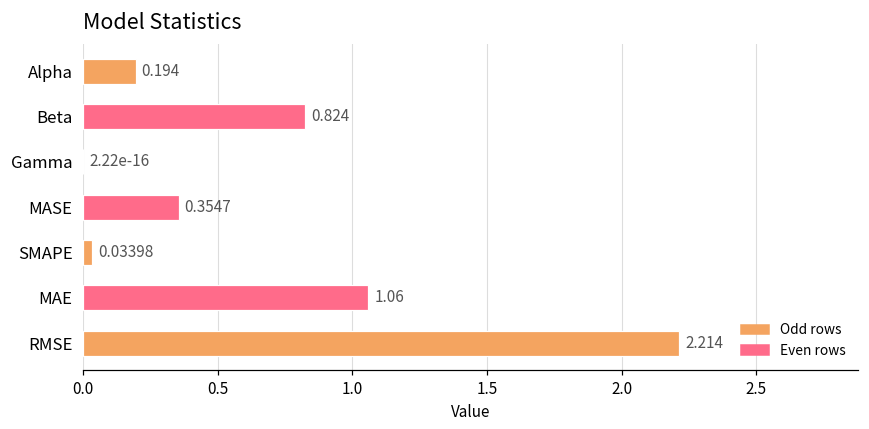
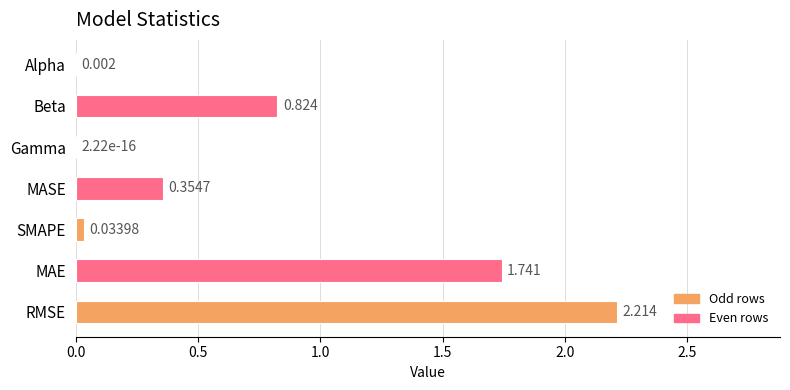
  {
-   "Alpha": "0.194",
+   "Alpha": "0.002",
    "Beta": "0.824",
    "Gamma": "2.22e-16",
    "MASE": "0.3547",
    "SMAPE": "0.03398",
-   "MAE": "1.06",
+   "MAE": "1.741",
    "RMSE": "2.214"
  }
